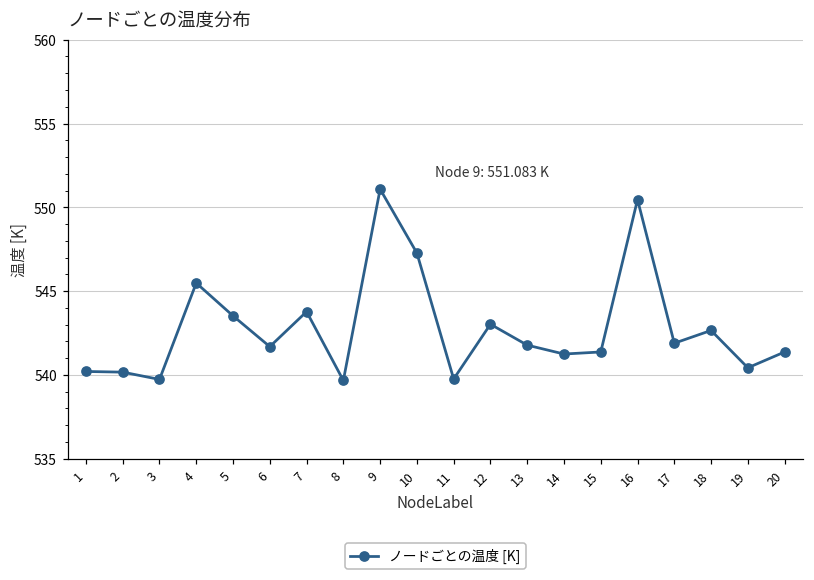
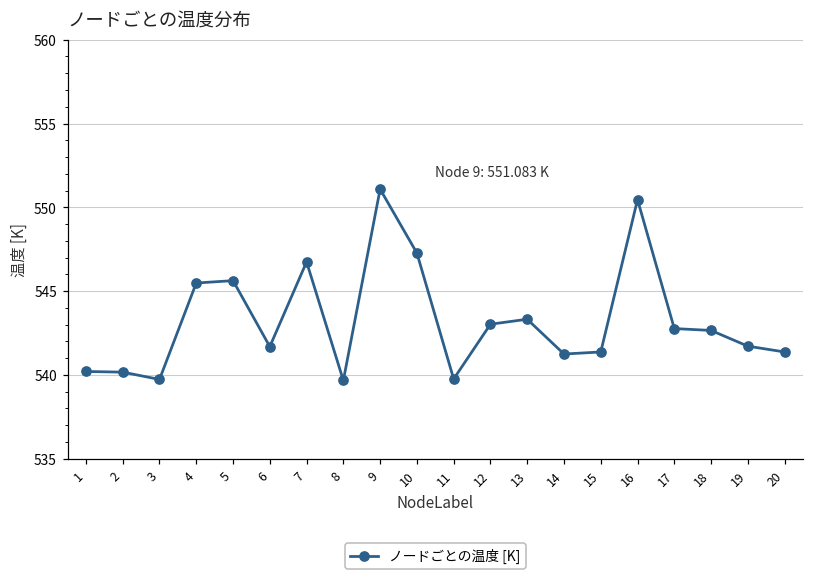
  {
    "1": 540.2,
    "2": 540.2,
    "3": 539.7,
    "4": 545.5,
-   "5": 543.5,
+   "5": 545.6,
    "6": 541.7,
-   "7": 543.8,
+   "7": 546.7,
    "8": 539.7,
    "9": 551.1,
    "10": 547.3,
    "11": 539.8,
    "12": 543.0,
-   "13": 541.8,
+   "13": 543.3,
    "14": 541.2,
    "15": 541.4,
    "16": 550.5,
-   "17": 541.9,
+   "17": 542.8,
    "18": 542.6,
-   "19": 540.4,
+   "19": 541.7,
    "20": 541.4
  }
